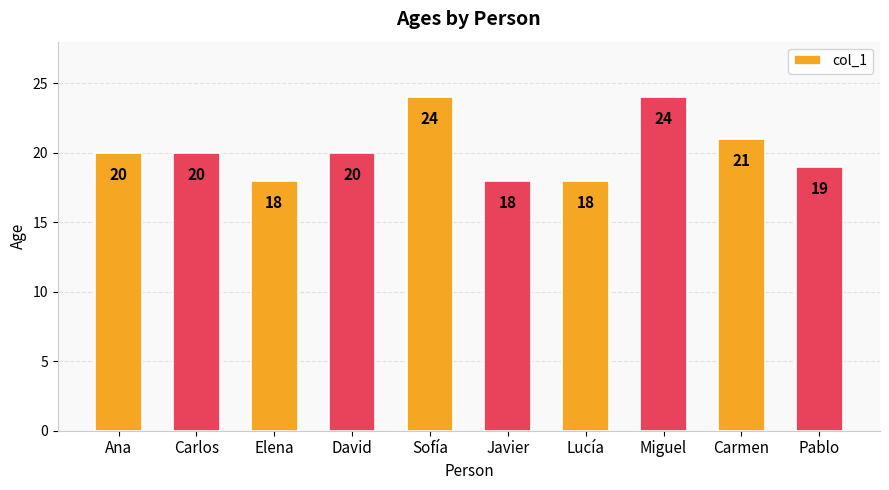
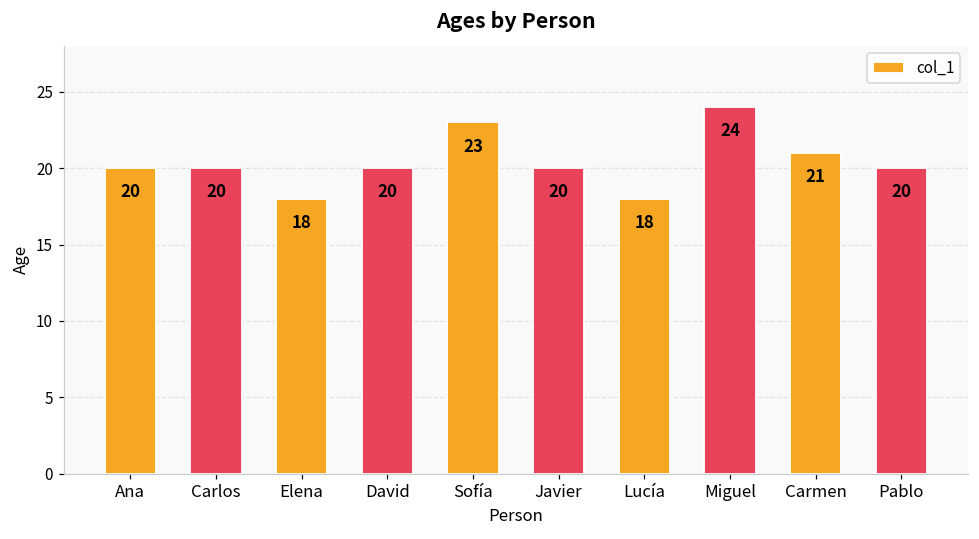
  {
    "Ana": 20,
    "Carlos": 20,
    "Elena": 18,
    "David": 20,
-   "Sofía": 24,
-   "Javier": 18,
+   "Sofía": 23,
+   "Javier": 20,
    "Lucía": 18,
    "Miguel": 24,
    "Carmen": 21,
-   "Pablo": 19
+   "Pablo": 20
  }
